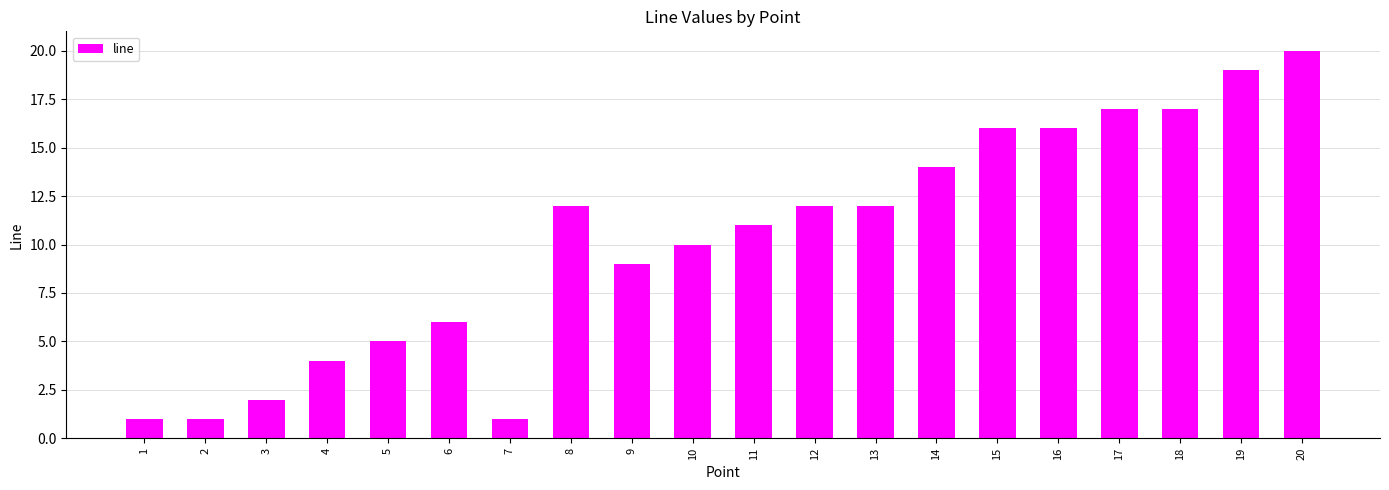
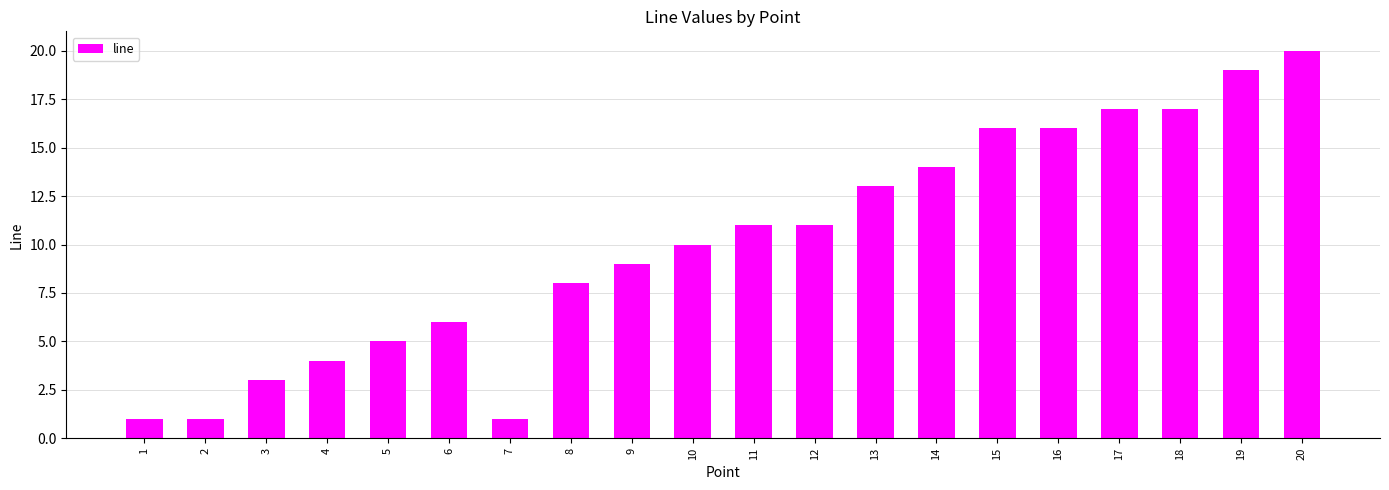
  {
    "1": 1,
    "2": 1,
-   "3": 2,
+   "3": 3,
    "4": 4,
    "5": 5,
    "6": 6,
    "7": 1,
-   "8": 12,
+   "8": 8,
    "9": 9,
    "10": 10,
    "11": 11,
-   "12": 12,
-   "13": 12,
+   "12": 11,
+   "13": 13,
    "14": 14,
    "15": 16,
    "16": 16,
    "17": 17,
    "18": 17,
    "19": 19,
    "20": 20
  }
